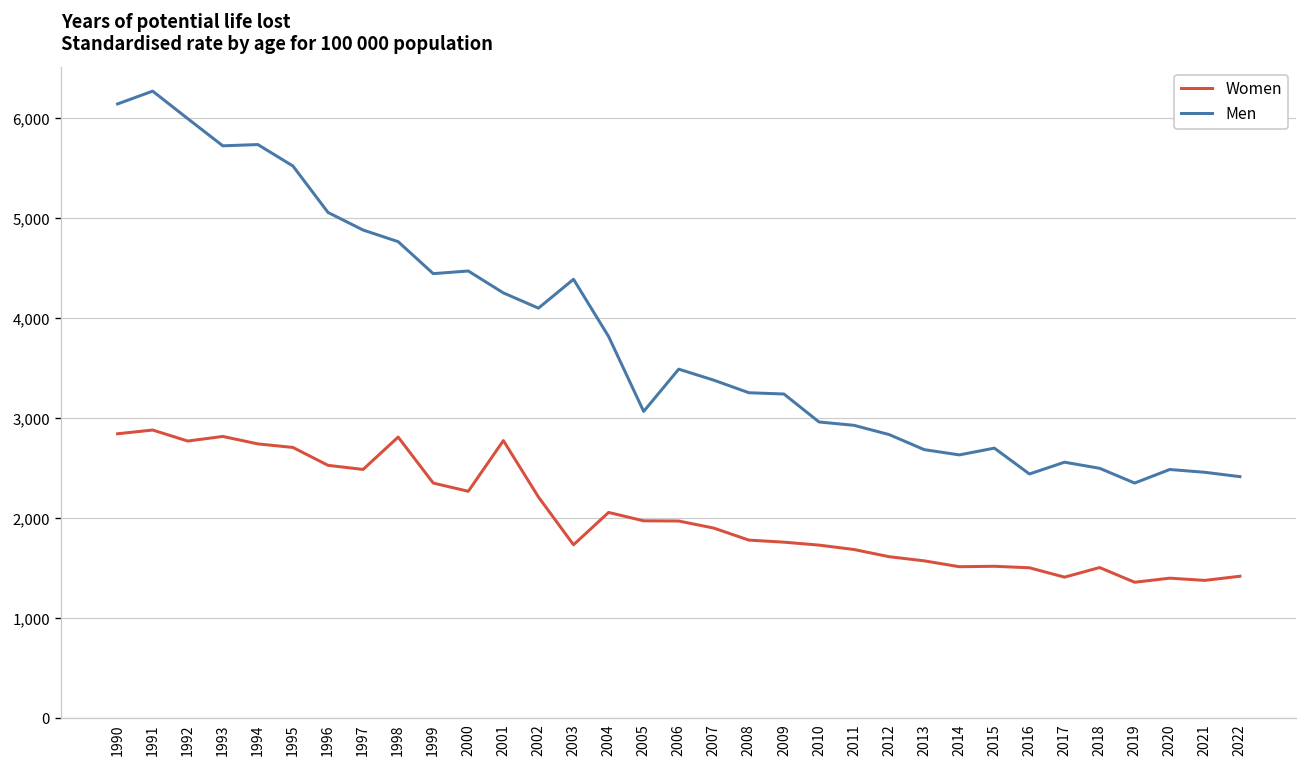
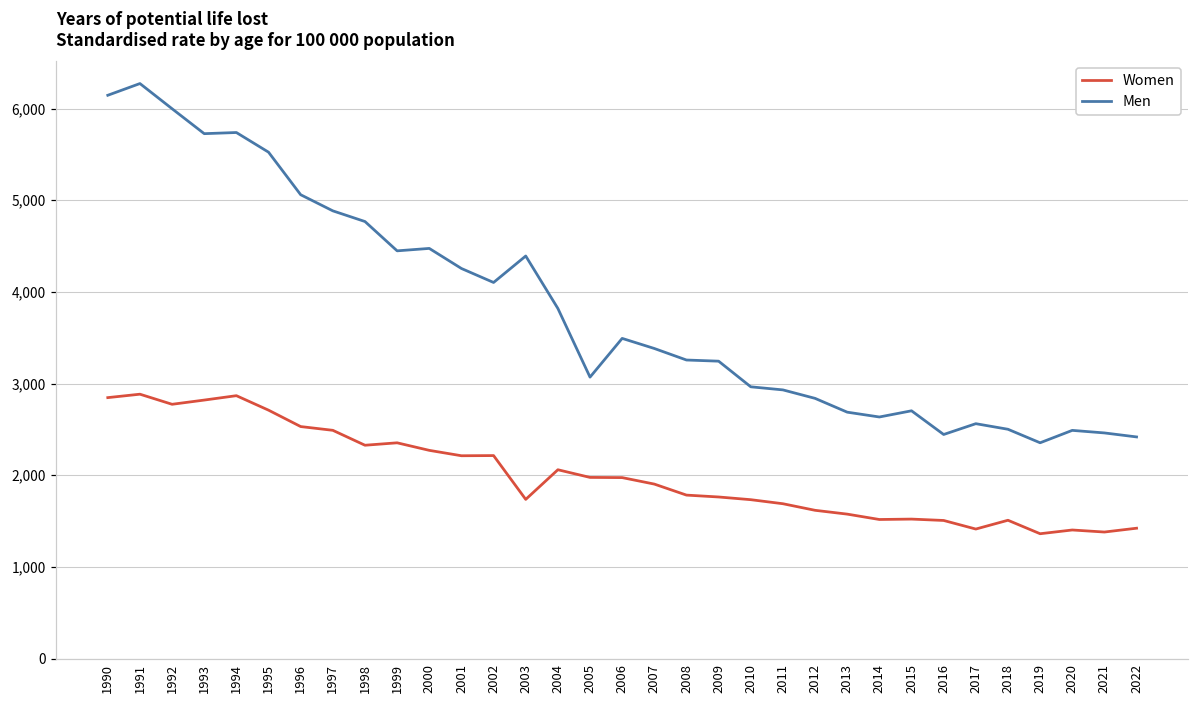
  {
    "Women": {
      "1990": "2,800",
      "1991": "2,900",
      "1992": "2,800",
      "1993": "2,800",
-     "1994": "2,700",
+     "1994": "2,900",
      "1995": "2,700",
      "1996": "2,500",
      "1997": "2,500",
-     "1998": "2,800",
+     "1998": "2,300",
      "1999": "2,400",
      "2000": "2,300",
-     "2001": "2,800",
+     "2001": "2,200",
      "2002": "2,200",
      "2003": "1,700",
      "2004": "2,100",
      "2005": "2,000",
      "2006": "2,000",
      "2007": "1,900",
      "2008": "1,800",
      "2009": "1,800",
      "2010": "1,700",
      "2011": "1,700",
      "2012": "1,600",
      "2013": "1,600",
      "2014": "1,500",
      "2015": "1,500",
      "2016": "1,500",
      "2017": "1,400",
      "2018": "1,500",
      "2019": "1,400",
      "2020": "1,400",
      "2021": "1,400",
      "2022": "1,400"
    },
    "Men": {
      "1990": "6,100",
      "1991": "6,300",
      "1992": "6,000",
      "1993": "5,700",
      "1994": "5,700",
      "1995": "5,500",
      "1996": "5,100",
      "1997": "4,900",
      "1998": "4,800",
      "1999": "4,400",
      "2000": "4,500",
      "2001": "4,300",
      "2002": "4,100",
      "2003": "4,400",
      "2004": "3,800",
      "2005": "3,100",
      "2006": "3,500",
      "2007": "3,400",
      "2008": "3,300",
      "2009": "3,200",
      "2010": "3,000",
      "2011": "2,900",
      "2012": "2,800",
      "2013": "2,700",
      "2014": "2,600",
      "2015": "2,700",
      "2016": "2,400",
      "2017": "2,600",
      "2018": "2,500",
      "2019": "2,400",
      "2020": "2,500",
      "2021": "2,500",
      "2022": "2,400"
    }
  }
